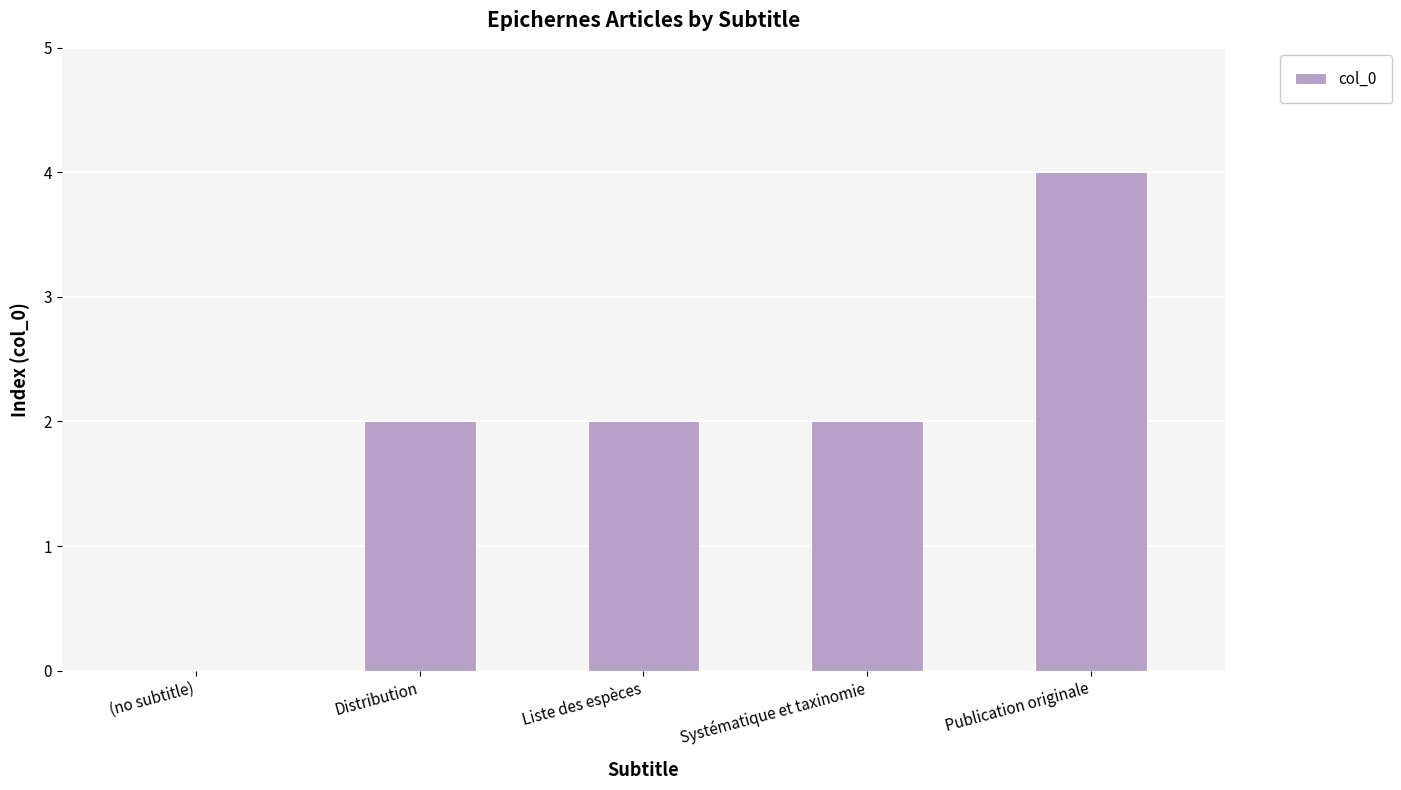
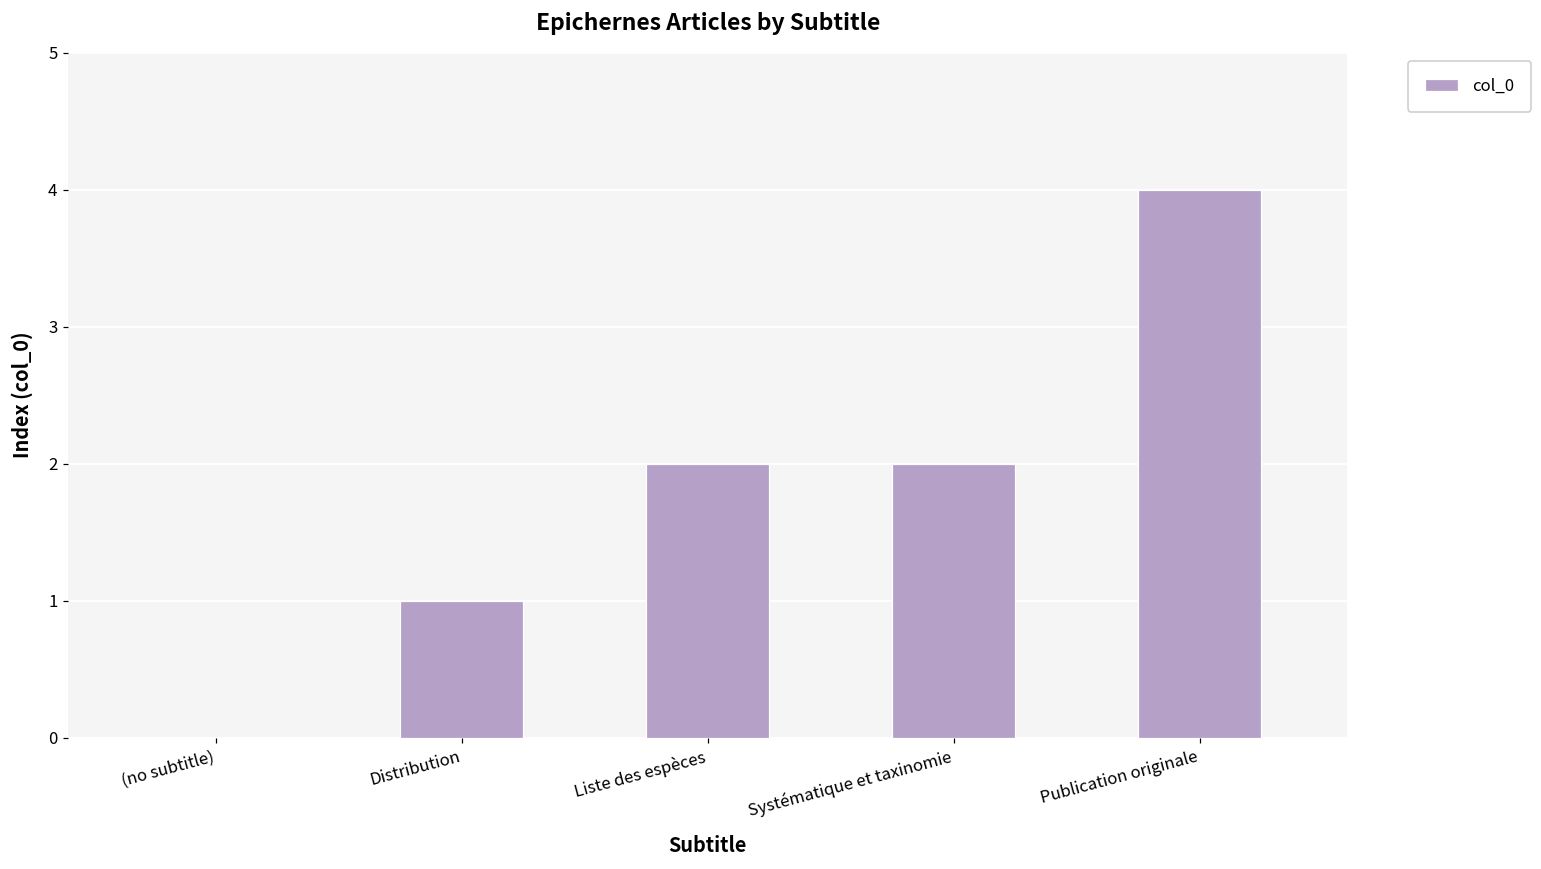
  {
    "(no subtitle)": 0,
-   "Distribution": 2,
+   "Distribution": 1,
    "Liste des espèces": 2,
    "Systématique et taxinomie": 2,
    "Publication originale": 4
  }
